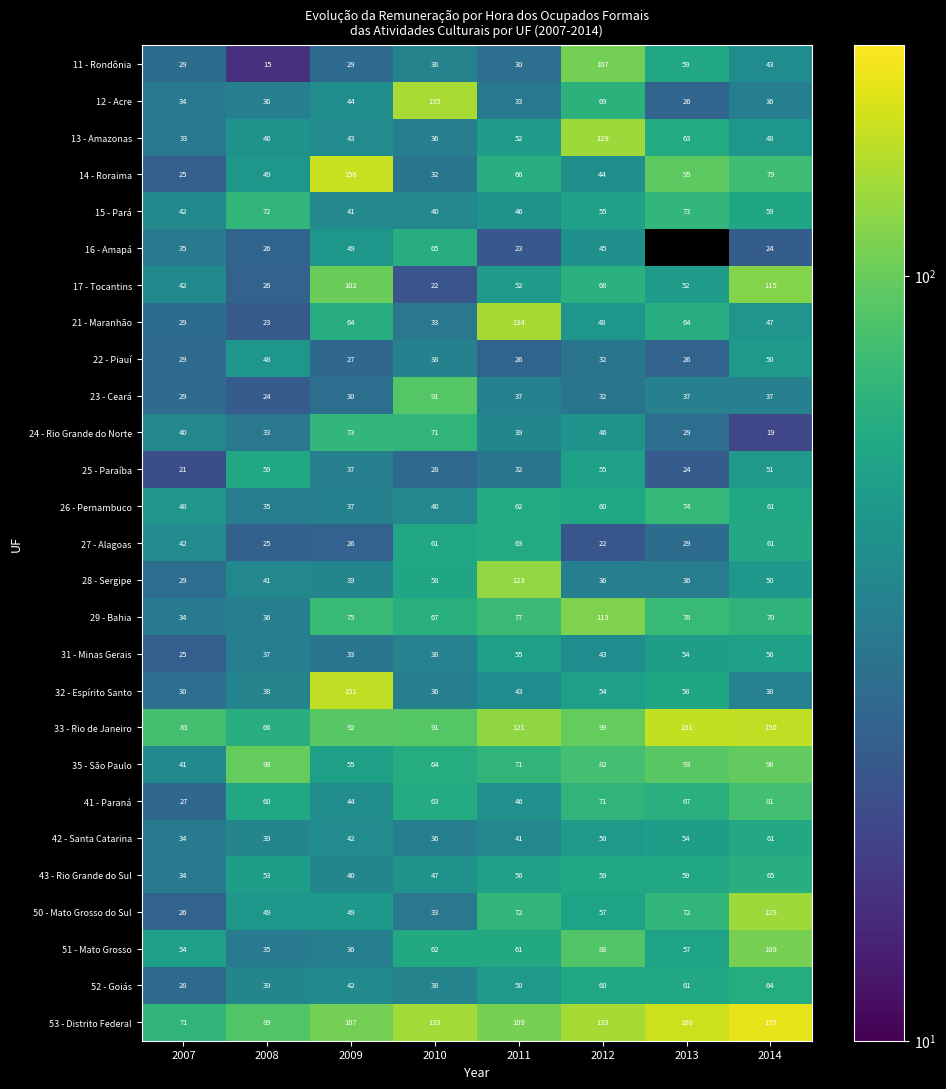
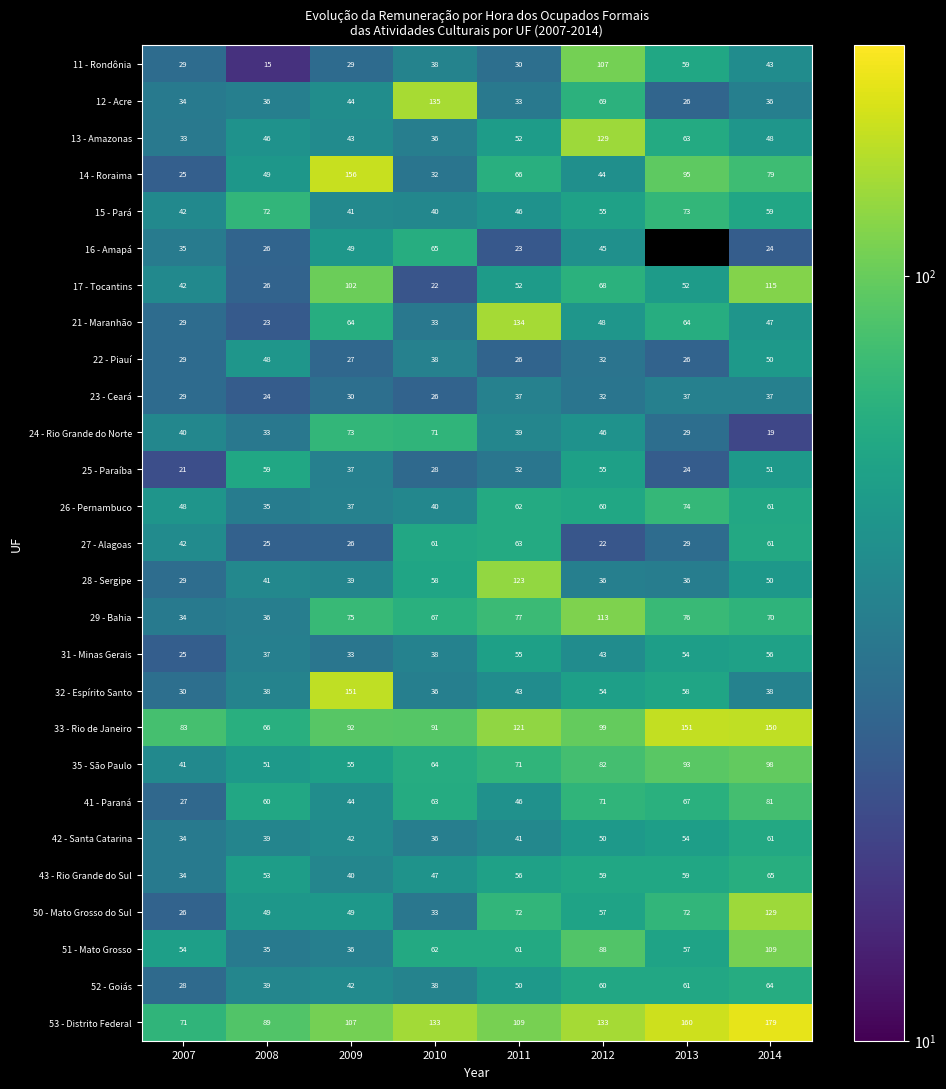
  {
    "23 - Ceará": {
      "2007": 29,
      "2008": 24,
      "2009": 30,
-     "2010": 91,
+     "2010": 26,
      "2011": 37,
      "2012": 32,
      "2013": 37,
      "2014": 37
    },
    "35 - São Paulo": {
      "2007": 41,
-     "2008": 98,
+     "2008": 51,
      "2009": 55,
      "2010": 64,
      "2011": 71,
      "2012": 82,
      "2013": 93,
      "2014": 98
    }
  }
